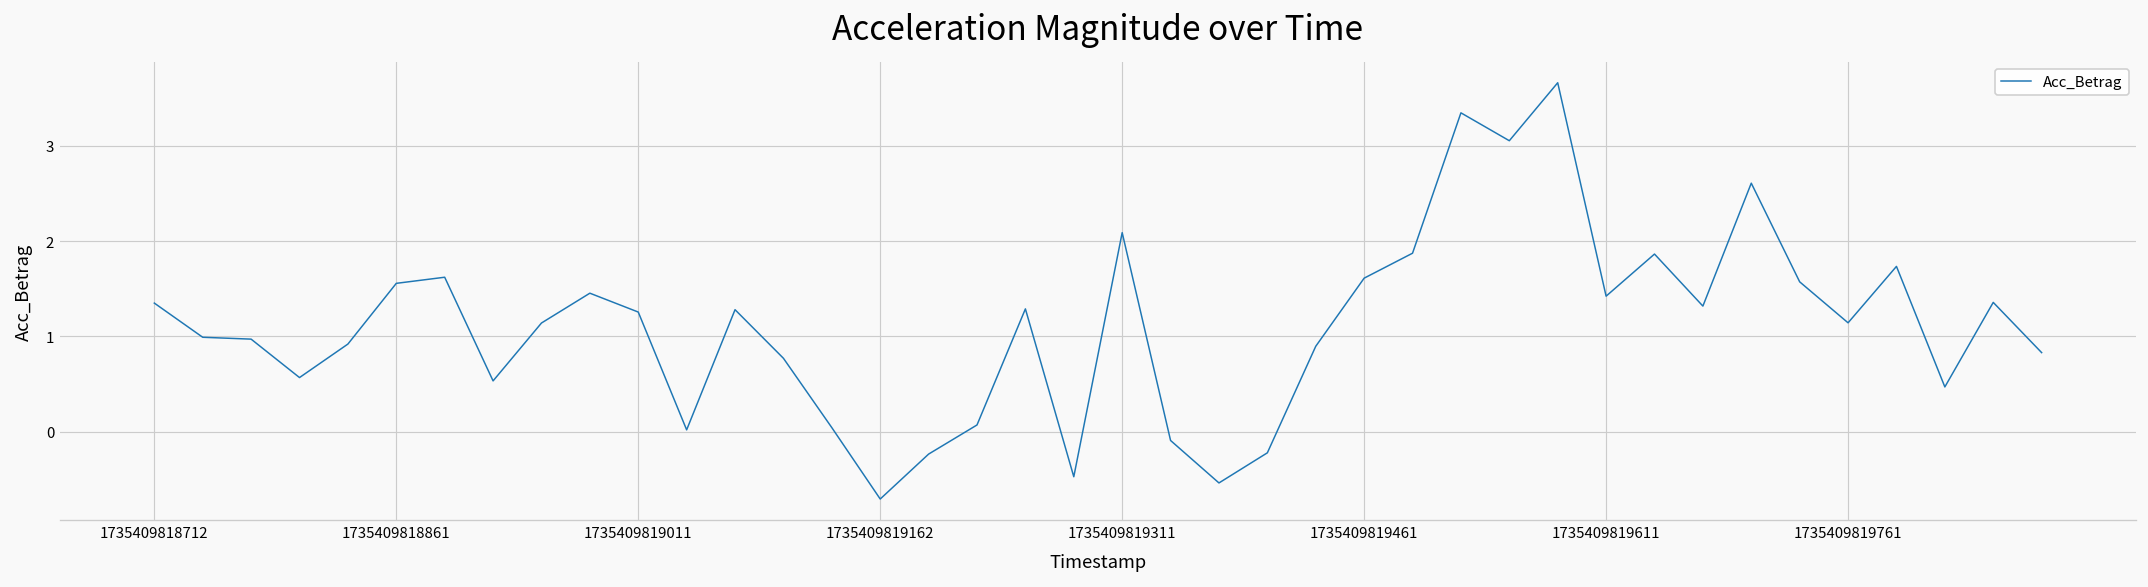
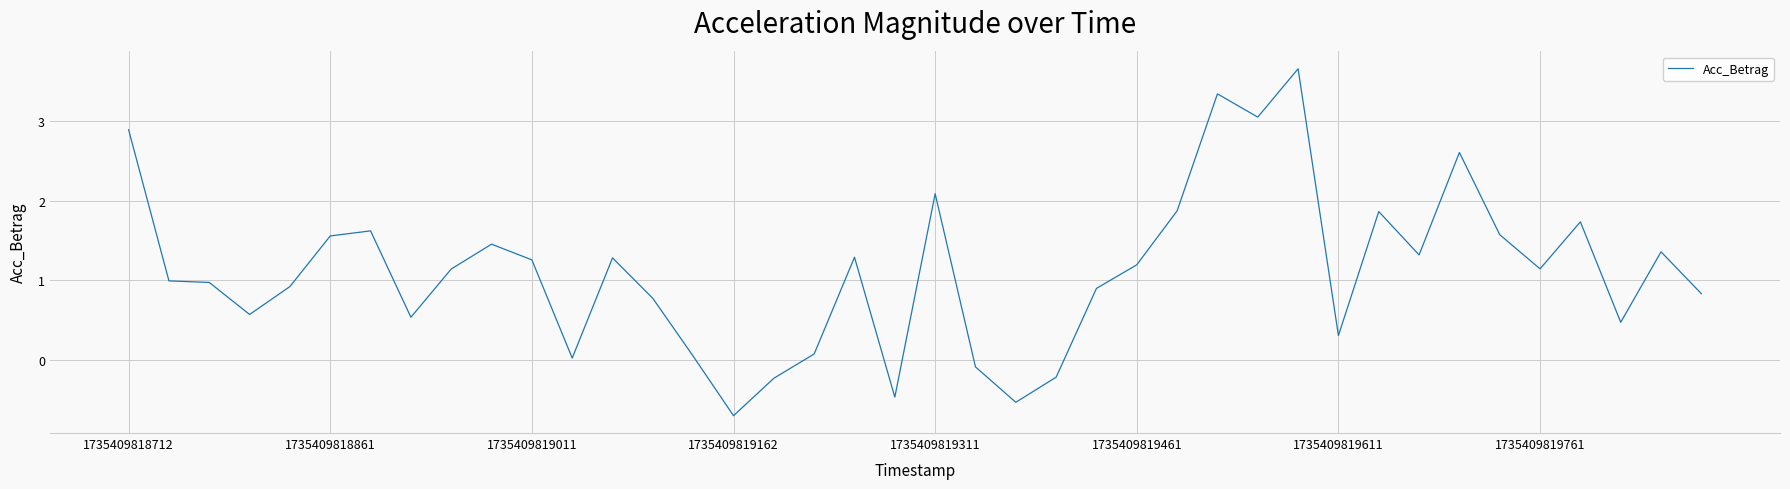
  {
-   "1735409818712": 1.3,
+   "1735409818712": 2.9,
    "1735409818861": 1.6,
    "1735409819011": 1.3,
    "1735409819162": -0.7,
    "1735409819311": 2.1,
-   "1735409819461": 1.6,
-   "1735409819611": 1.4,
+   "1735409819461": 1.2,
+   "1735409819611": 0.3,
    "1735409819761": 1.1
  }
